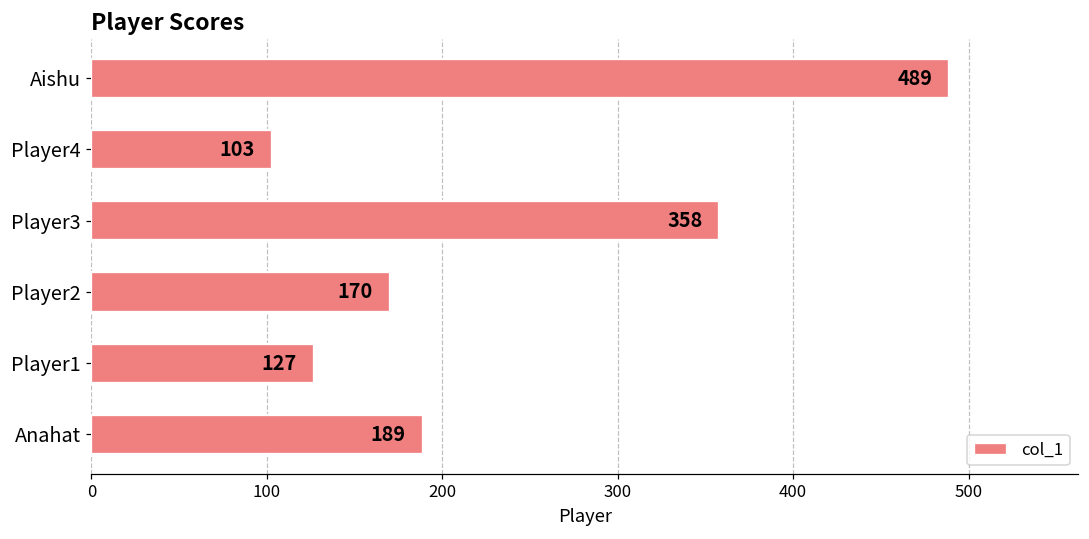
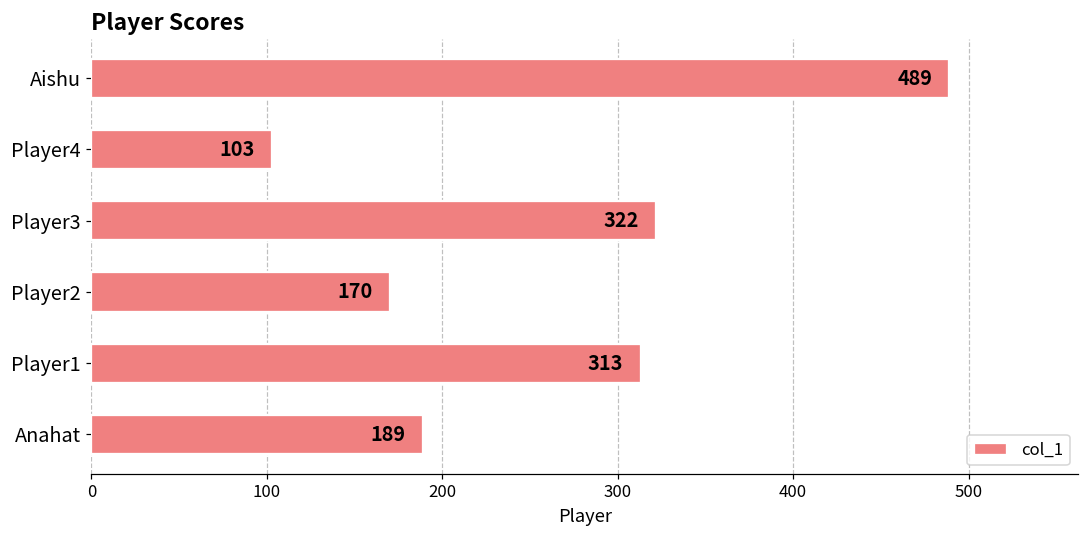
  {
    "Aishu": 489,
    "Player4": 103,
-   "Player3": 358,
+   "Player3": 322,
    "Player2": 170,
-   "Player1": 127,
+   "Player1": 313,
    "Anahat": 189
  }
